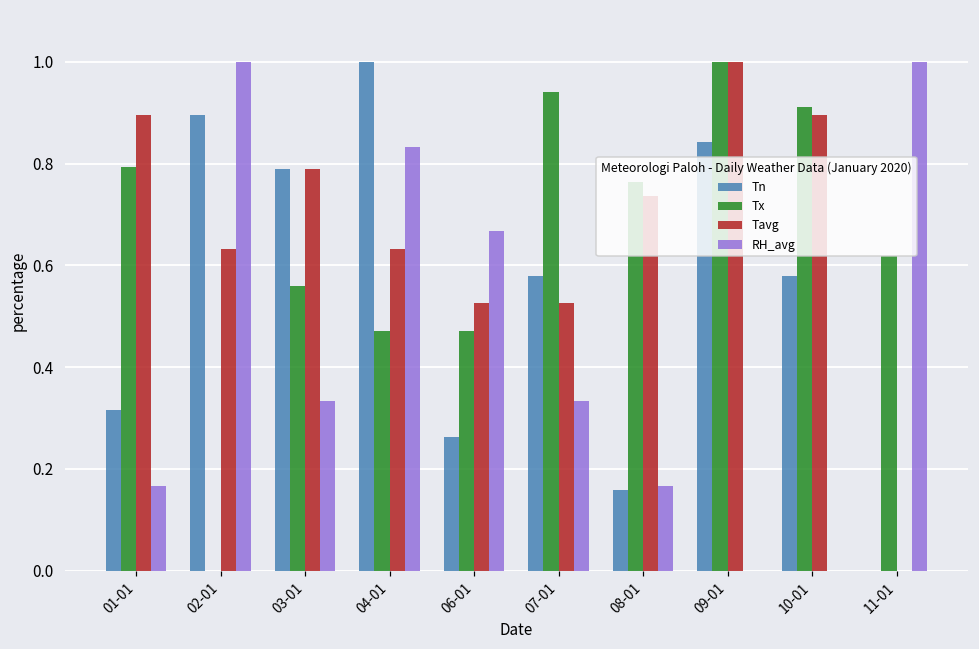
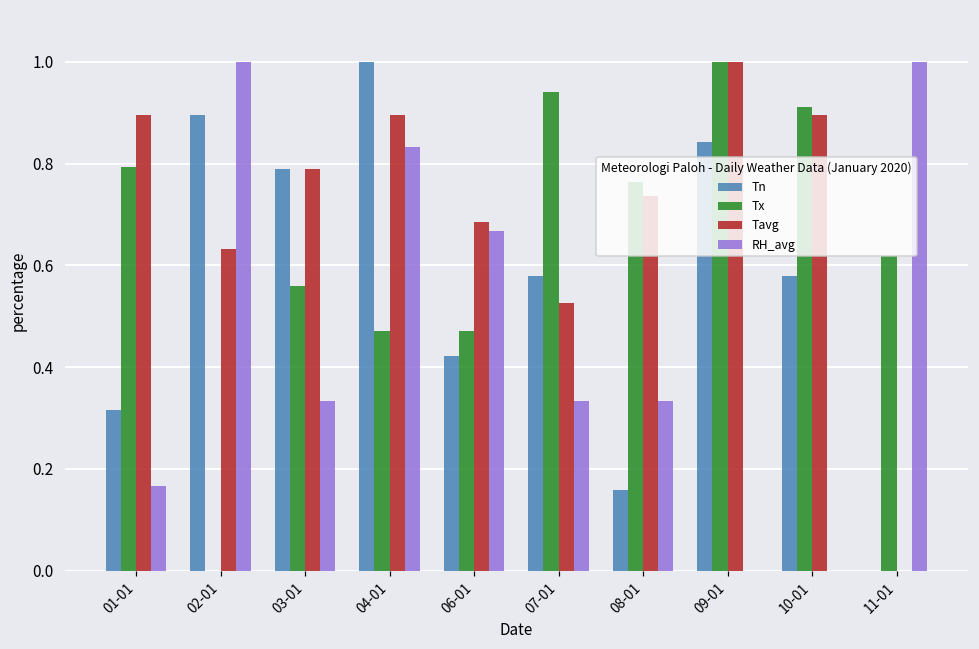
  {
    "Tn": {
      "01-01": 0.32,
      "02-01": 0.89,
      "03-01": 0.79,
      "04-01": 1.00,
-     "06-01": 0.26,
+     "06-01": 0.42,
      "07-01": 0.58,
      "08-01": 0.16,
      "09-01": 0.84,
      "10-01": 0.58,
      "11-01": 0.00
    },
    "Tx": {
      "01-01": 0.79,
      "02-01": 0.00,
      "03-01": 0.56,
      "04-01": 0.47,
      "06-01": 0.47,
      "07-01": 0.94,
      "09-01": 1.00,
      "10-01": 0.91,
      "11-01": 0.62
    },
    "Tavg": {
      "01-01": 0.89,
      "02-01": 0.63,
      "03-01": 0.79,
-     "04-01": 0.63,
-     "06-01": 0.53,
+     "04-01": 0.89,
+     "06-01": 0.68,
      "07-01": 0.53,
      "09-01": 1.00,
      "10-01": 0.89,
      "11-01": 0.00
    },
    "RH_avg": {
      "01-01": 0.17,
      "02-01": 1.00,
      "03-01": 0.33,
      "04-01": 0.83,
      "06-01": 0.67,
      "07-01": 0.33,
-     "08-01": 0.17,
+     "08-01": 0.33,
      "09-01": 0.00,
      "10-01": 0.00,
      "11-01": 1.00
    }
  }
